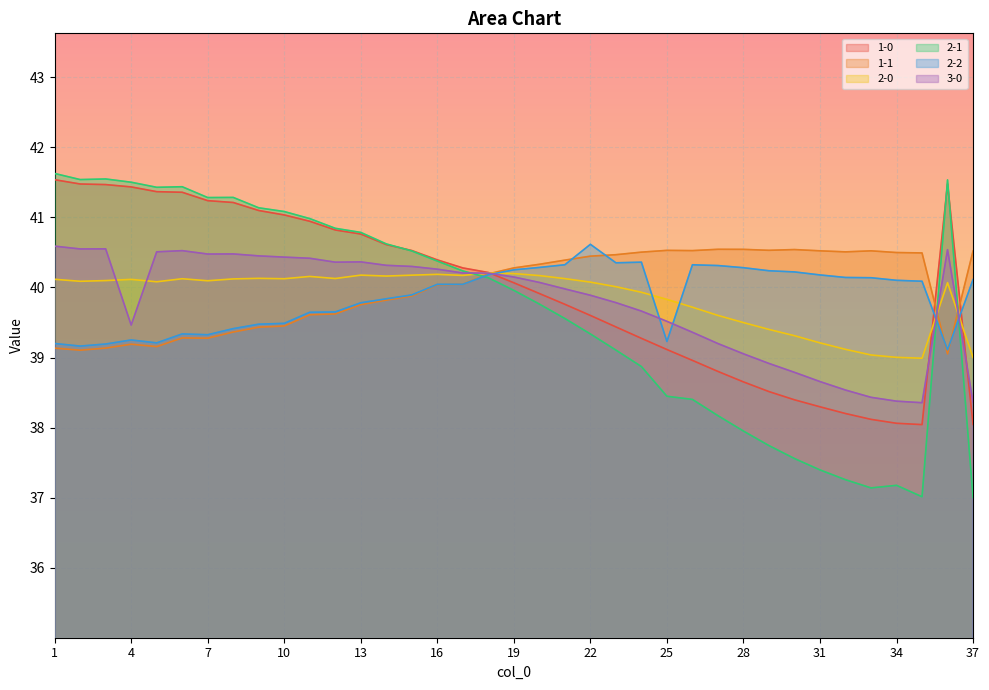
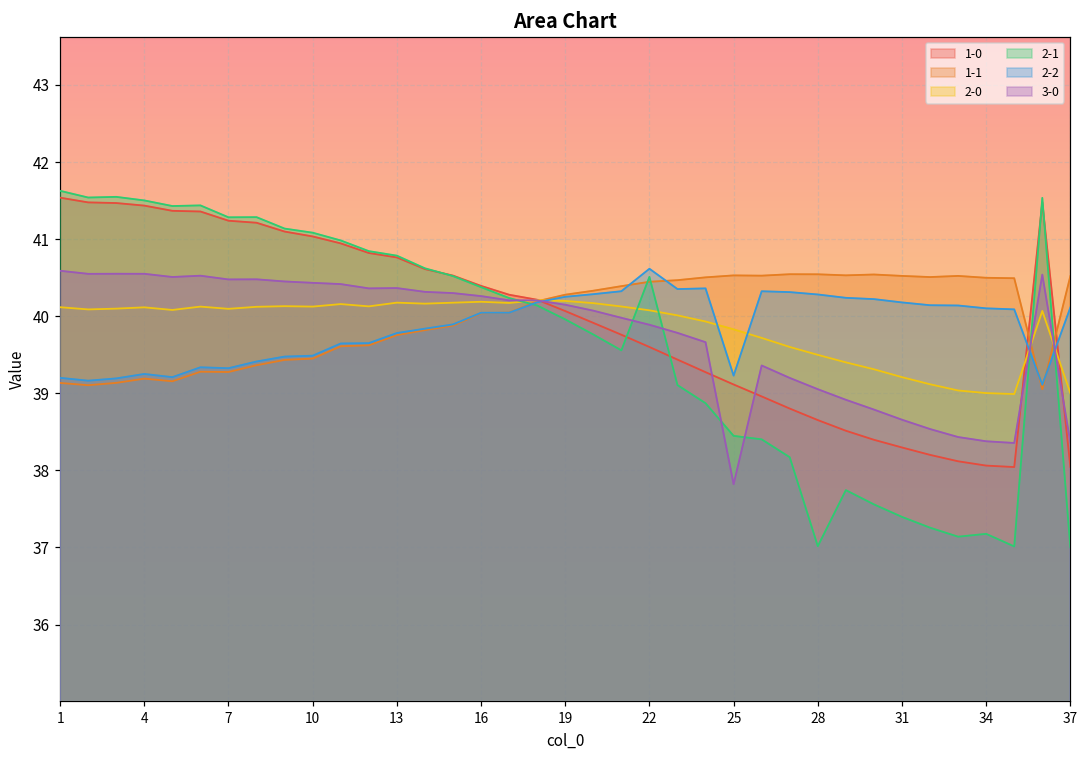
  {
    "2-1": {
      "1": 41.6,
      "4": 41.5,
      "7": 41.3,
      "10": 41.1,
      "19": 40.0,
-     "22": 39.3,
+     "22": 40.5,
      "25": 38.4,
-     "28": 38.0,
+     "28": 37.0,
      "31": 37.4,
      "34": 37.2,
      "37": 37.0
    },
    "2-2": {
      "1": 39.2,
      "4": 39.3,
      "7": 39.3,
      "10": 39.5,
      "22": 40.6,
      "25": 39.2,
      "28": 40.3,
      "31": 40.2,
      "34": 40.1,
      "37": 40.1
    },
    "3-0": {
      "1": 40.6,
-     "4": 39.5,
+     "4": 40.6,
      "7": 40.5,
      "10": 40.4,
      "13": 40.4,
      "16": 40.3,
      "19": 40.1,
      "22": 39.9,
-     "25": 39.5,
+     "25": 37.8,
      "28": 39.1,
      "31": 38.7,
      "34": 38.4,
      "37": 38.4
    }
  }
